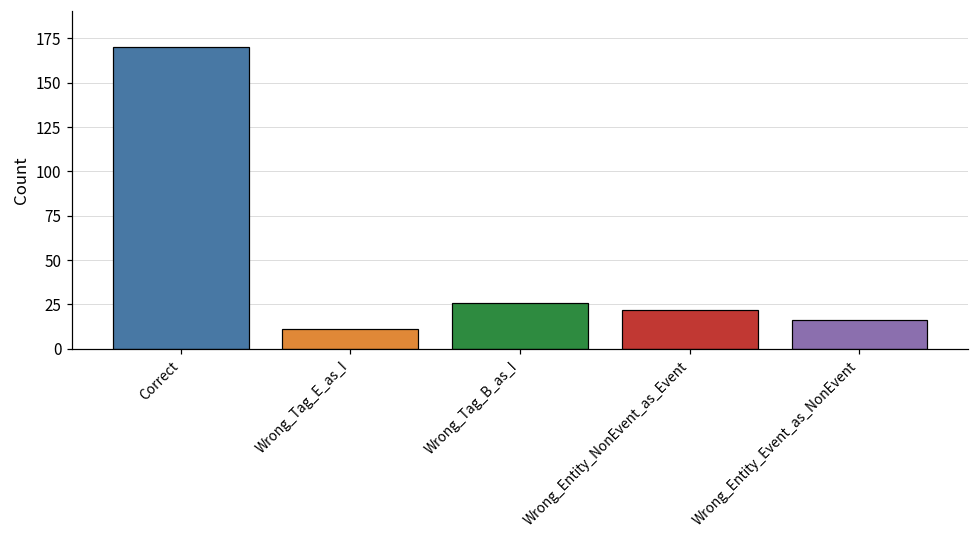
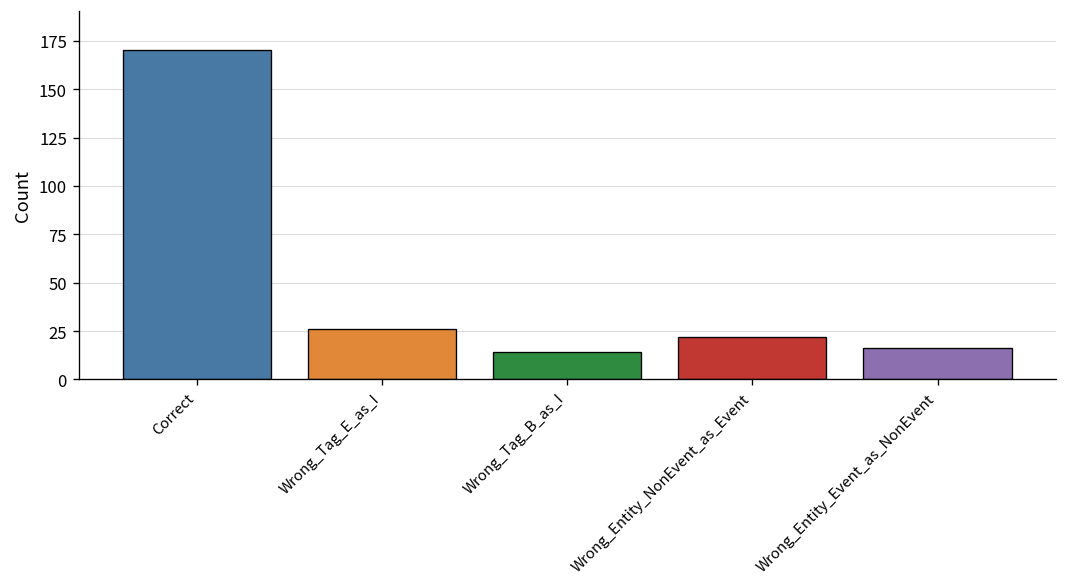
  {
    "Correct": 170,
-   "Wrong_Tag_E_as_I": 11,
-   "Wrong_Tag_B_as_I": 26,
+   "Wrong_Tag_E_as_I": 26,
+   "Wrong_Tag_B_as_I": 14,
    "Wrong_Entity_NonEvent_as_Event": 22,
    "Wrong_Entity_Event_as_NonEvent": 16
  }
